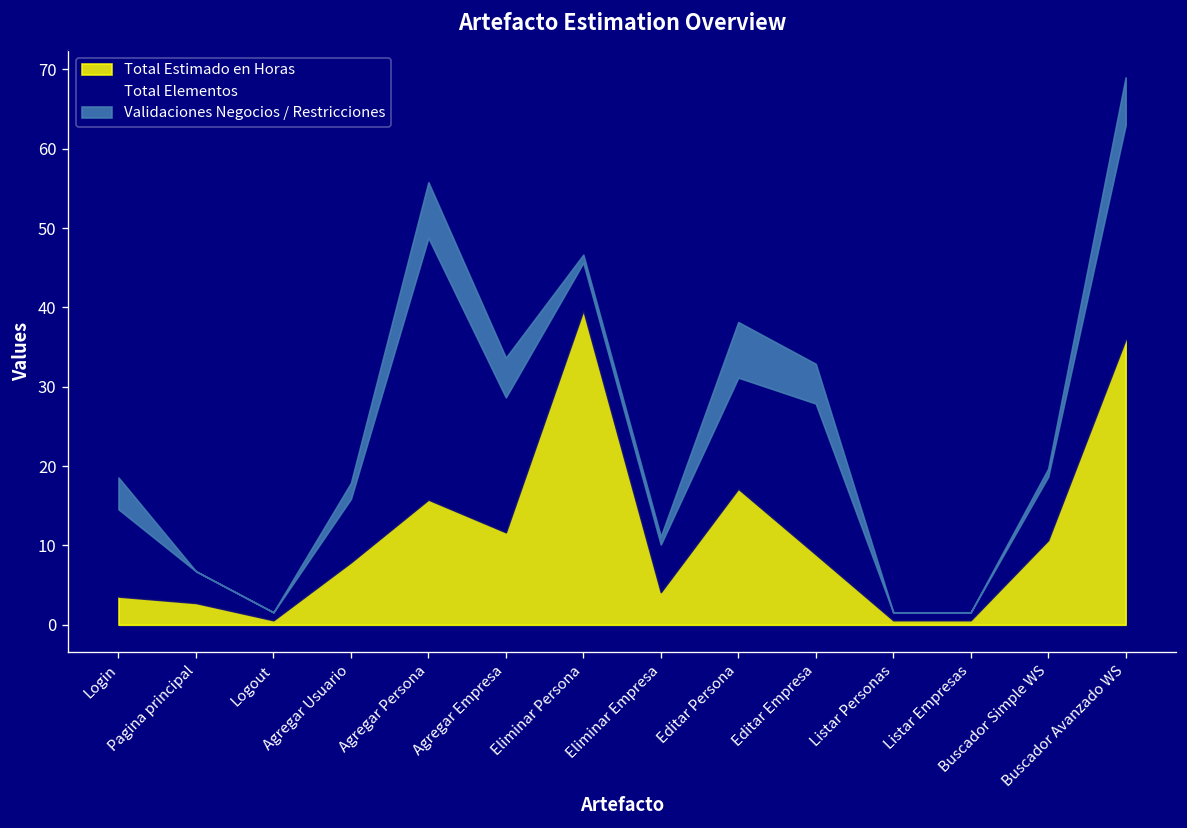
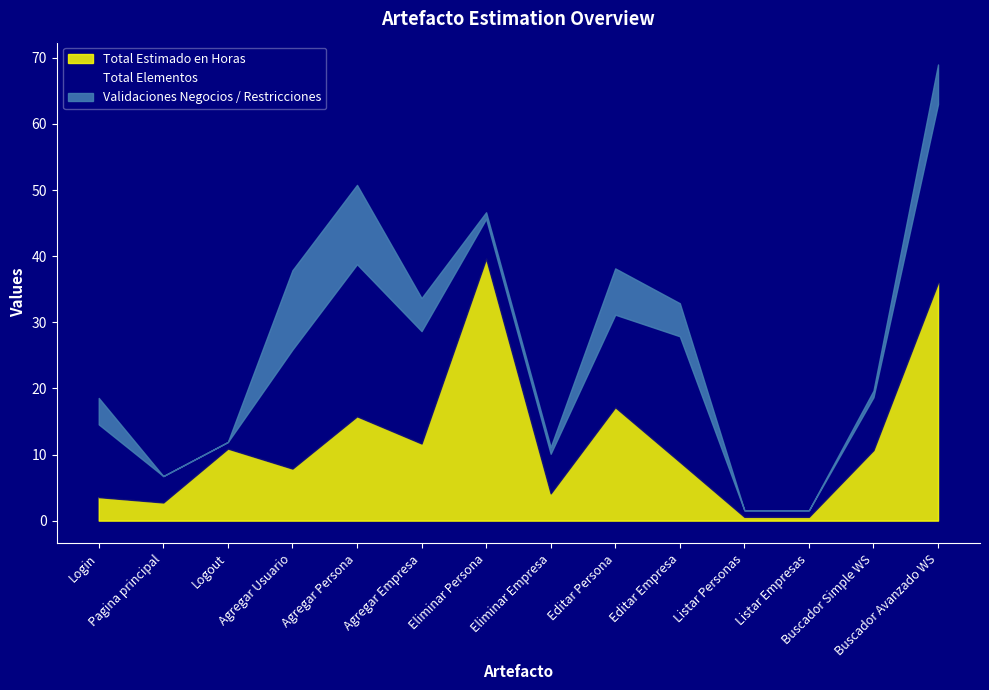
  {
    "Total Estimado en Horas": {
-     "Logout": 1
+     "Logout": 11
    },
    "Total Elementos": {
      "Login": 11,
-     "Agregar Usuario": 8,
-     "Agregar Persona": 33,
+     "Agregar Usuario": 18,
+     "Agregar Persona": 23,
      "Agregar Empresa": 17,
      "Eliminar Persona": 6,
      "Eliminar Empresa": 6,
      "Editar Persona": 14,
      "Editar Empresa": 19,
      "Buscador Simple WS": 8,
      "Buscador Avanzado WS": 27
    },
    "Validaciones Negocios / Restricciones": {
      "Login": 4,
-     "Agregar Usuario": 2,
-     "Agregar Persona": 7,
+     "Agregar Usuario": 12,
+     "Agregar Persona": 12,
      "Agregar Empresa": 5,
      "Eliminar Persona": 1,
      "Eliminar Empresa": 1,
      "Editar Persona": 7,
      "Editar Empresa": 5,
      "Buscador Simple WS": 1,
      "Buscador Avanzado WS": 6
    }
  }
